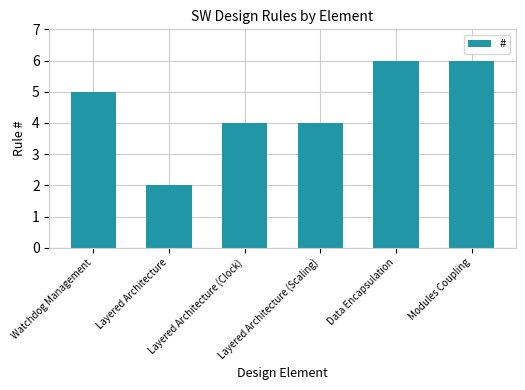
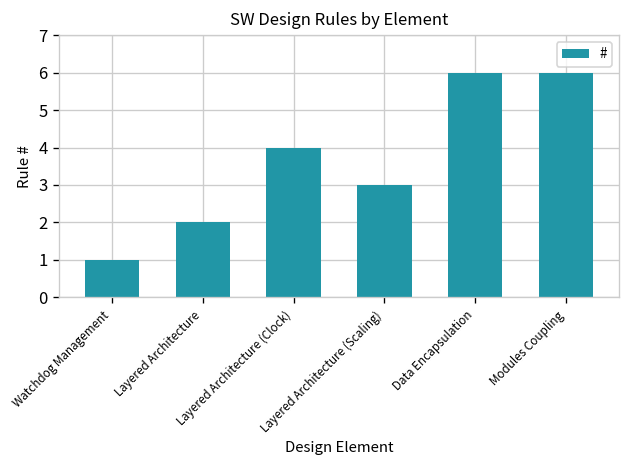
  {
-   "Watchdog Management": 5,
+   "Watchdog Management": 1,
    "Layered Architecture": 2,
    "Layered Architecture (Clock)": 4,
-   "Layered Architecture (Scaling)": 4,
+   "Layered Architecture (Scaling)": 3,
    "Data Encapsulation": 6,
    "Modules Coupling": 6
  }
